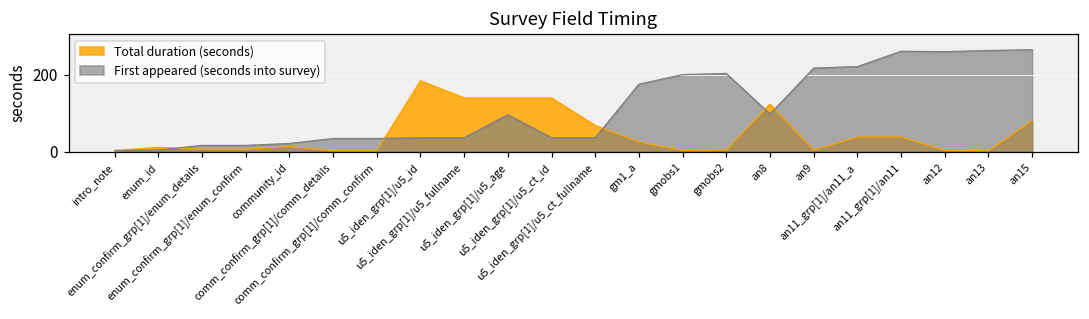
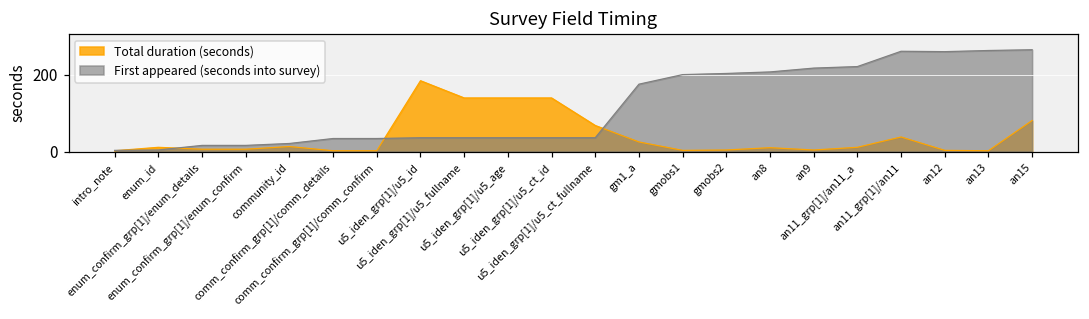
  {
    "Total duration (seconds)": {
      "enum_confirm_grp[1]/enum_details": 10,
      "enum_confirm_grp[1]/enum_confirm": 10,
      "community_id": 10,
      "comm_confirm_grp[1]/comm_details": 0,
      "comm_confirm_grp[1]/comm_confirm": 0,
      "u5_iden_grp[1]/u5_id": 190,
      "u5_iden_grp[1]/u5_fullname": 140,
      "u5_iden_grp[1]/u5_age": 140,
      "u5_iden_grp[1]/u5_ct_id": 140,
      "u5_iden_grp[1]/u5_ct_fullname": 70,
      "gm1_a": 30,
      "gmobs1": 0,
      "gmobs2": 0,
-     "an8": 120,
+     "an8": 10,
      "an9": 0,
-     "an11_grp[1]/an11_a": 40,
+     "an11_grp[1]/an11_a": 10,
      "an11_grp[1]/an11": 40,
      "an12": 0,
      "an13": 0,
      "an15": 80
    },
    "First appeared (seconds into survey)": {
      "enum_confirm_grp[1]/enum_details": 20,
      "enum_confirm_grp[1]/enum_confirm": 20,
      "community_id": 20,
      "comm_confirm_grp[1]/comm_details": 30,
      "comm_confirm_grp[1]/comm_confirm": 30,
      "u5_iden_grp[1]/u5_id": 40,
      "u5_iden_grp[1]/u5_fullname": 40,
-     "u5_iden_grp[1]/u5_age": 100,
+     "u5_iden_grp[1]/u5_age": 40,
      "u5_iden_grp[1]/u5_ct_id": 40,
      "u5_iden_grp[1]/u5_ct_fullname": 40,
      "gm1_a": 180,
      "gmobs1": 200,
      "gmobs2": 200,
-     "an8": 100,
+     "an8": 210,
      "an9": 220,
      "an11_grp[1]/an11_a": 220,
      "an11_grp[1]/an11": 260,
      "an12": 260,
      "an13": 260,
      "an15": 270
    }
  }
